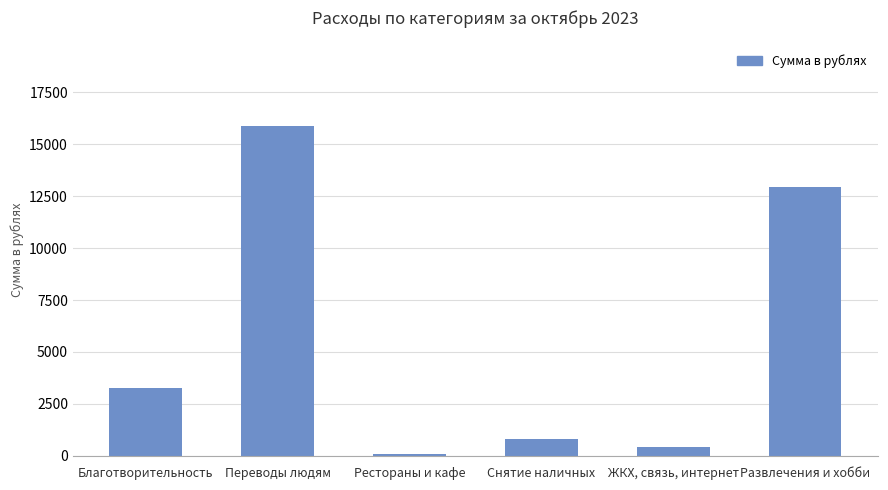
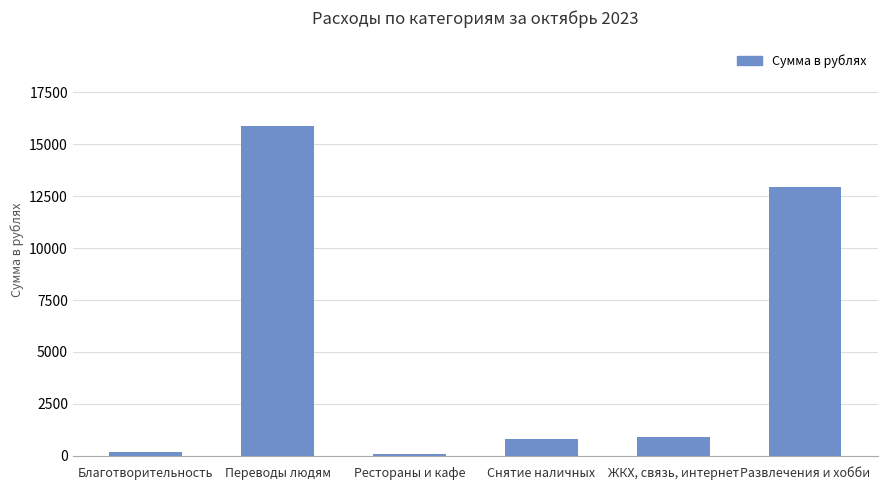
  {
-   "Благотворительность": 3300,
+   "Благотворительность": 200,
    "Переводы людям": 15900,
    "Снятие наличных": 800,
-   "ЖКХ, связь, интернет": 500,
+   "ЖКХ, связь, интернет": 900,
    "Развлечения и хобби": 13000
  }
